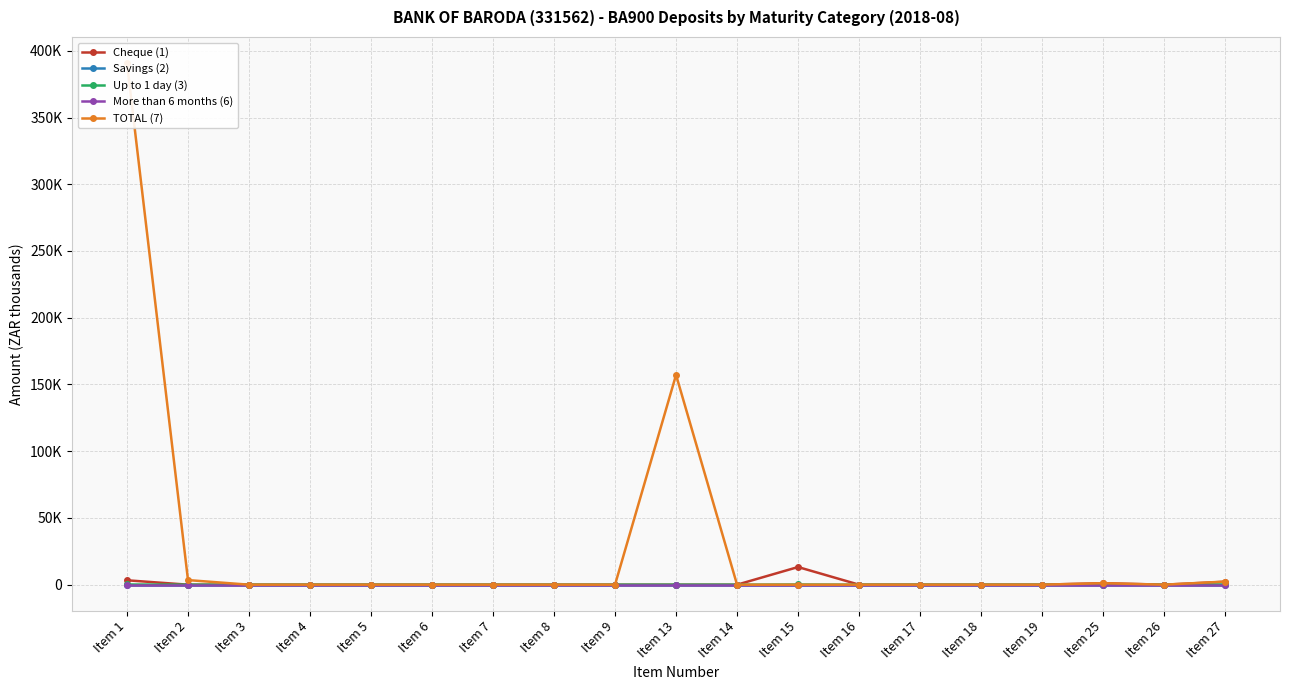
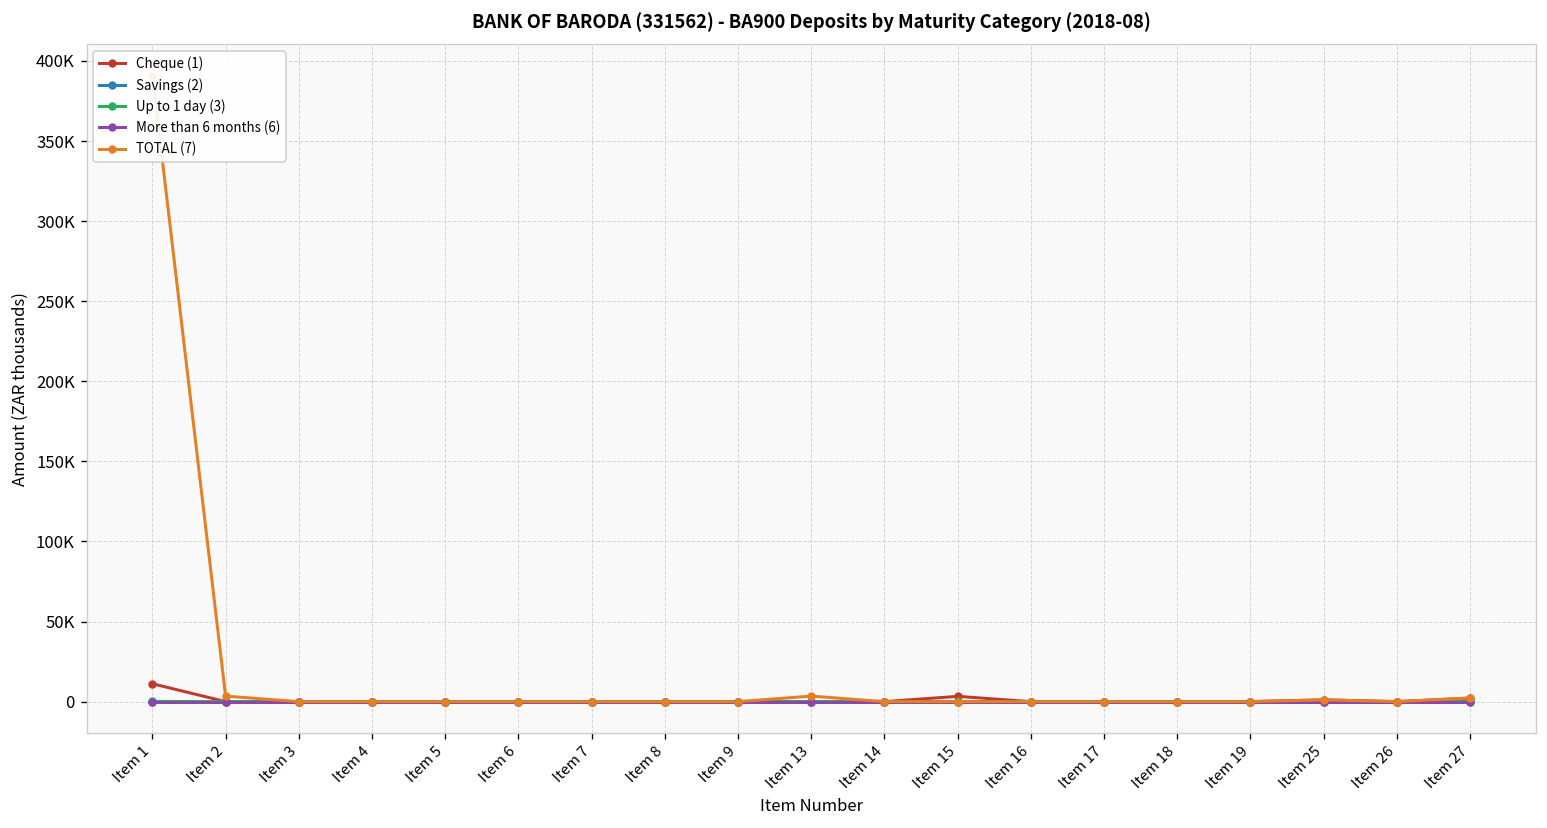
  {
    "Cheque (1)": {
-     "Item 1": 3000,
-     "Item 15": 13000
+     "Item 1": 11000,
+     "Item 15": 3000
    },
    "TOTAL (7)": {
      "Item 2": 3000,
-     "Item 13": 157000
+     "Item 13": 3000
    }
  }
